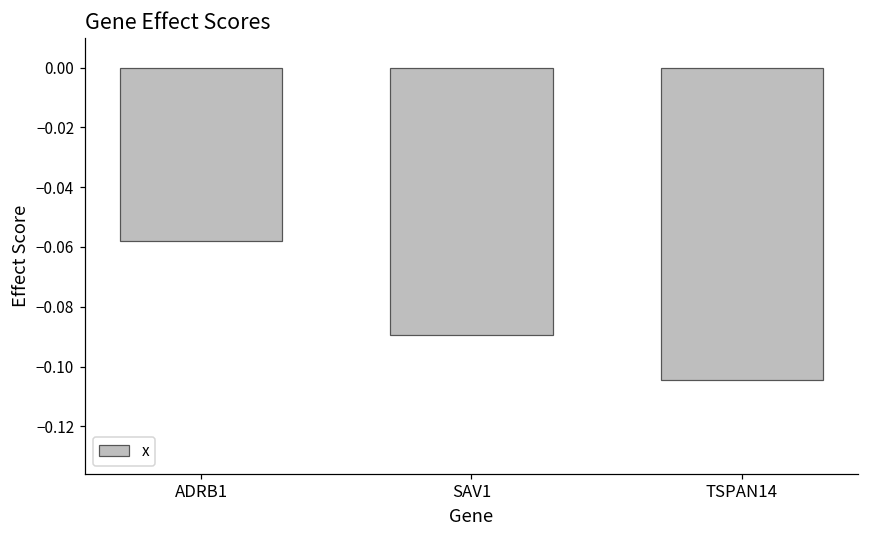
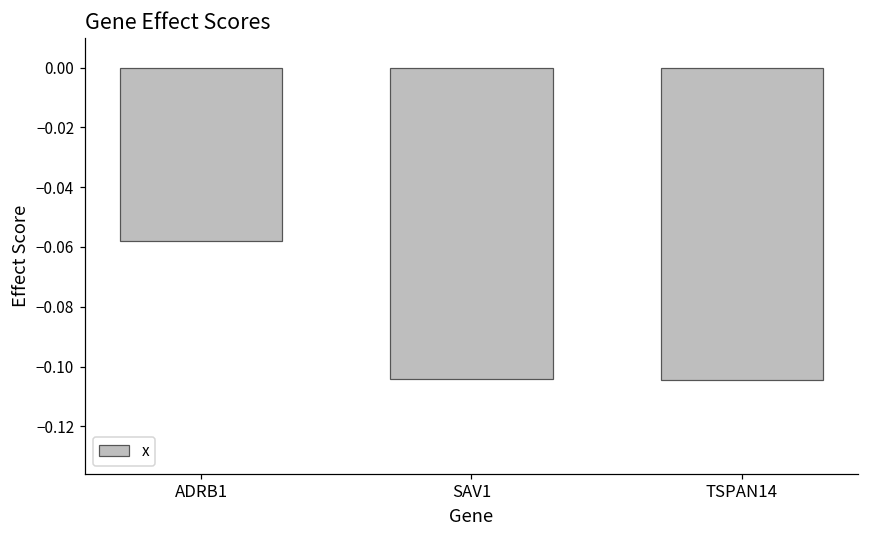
  {
    "ADRB1": -0.058,
-   "SAV1": -0.090,
+   "SAV1": -0.104,
    "TSPAN14": -0.105
  }
